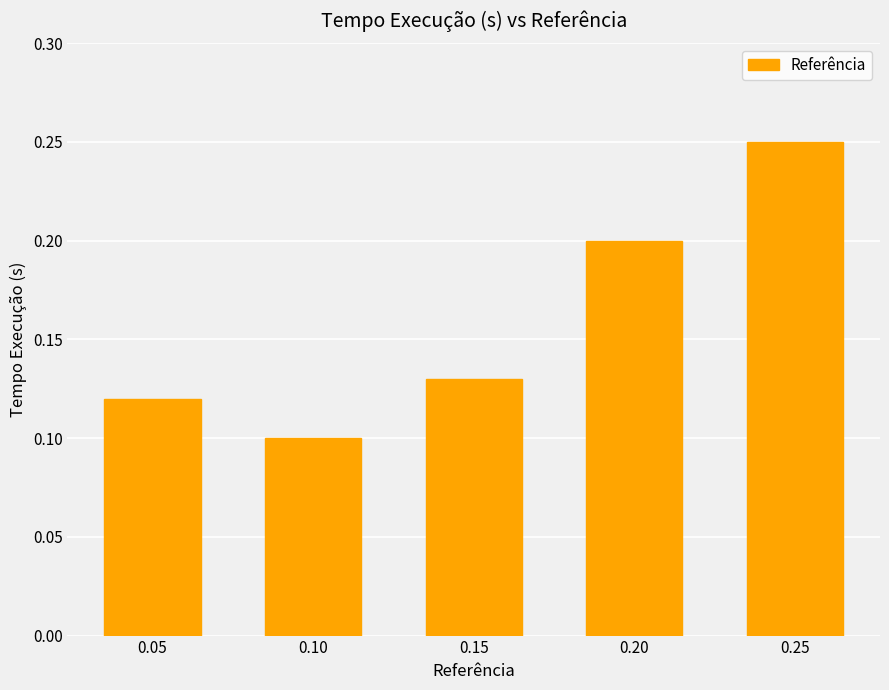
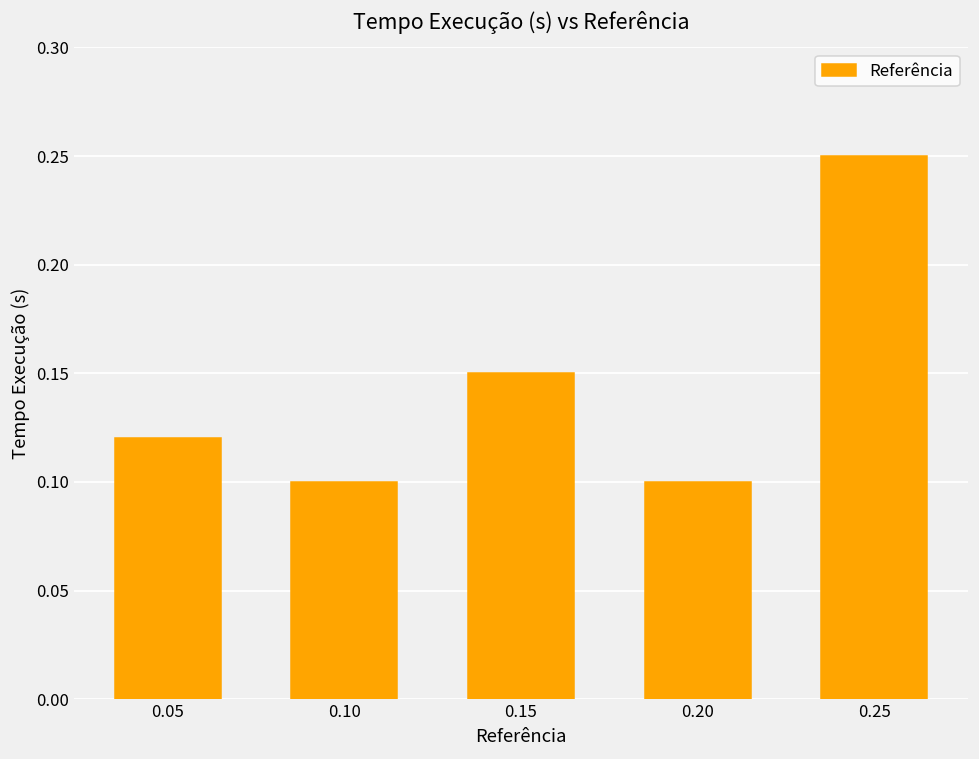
  {
    "0.05": 0.12,
    "0.10": 0.10,
-   "0.15": 0.13,
-   "0.20": 0.2,
+   "0.15": 0.15,
+   "0.20": 0.1,
    "0.25": 0.25
  }
